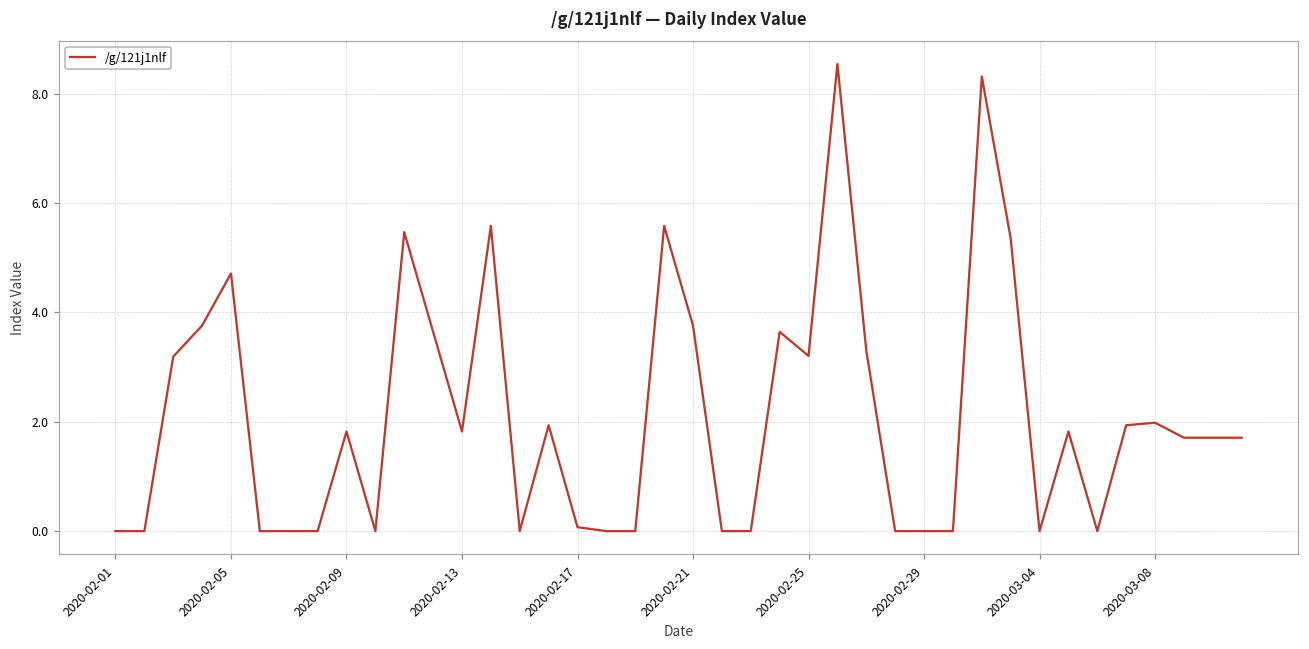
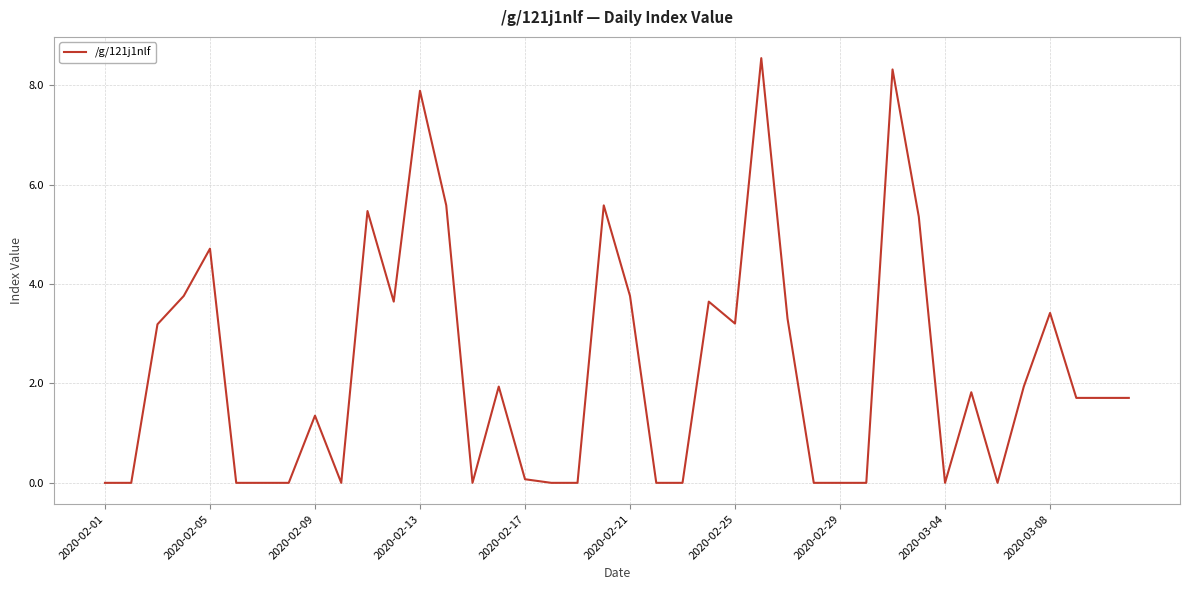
  {
    "2020-02-01": 0.0,
    "2020-02-05": 4.7,
-   "2020-02-09": 1.8,
-   "2020-02-13": 1.8,
+   "2020-02-09": 1.4,
+   "2020-02-13": 7.9,
    "2020-02-17": 0.1,
    "2020-02-21": 3.8,
    "2020-02-25": 3.2,
    "2020-02-29": 0.0,
    "2020-03-04": 0.0,
-   "2020-03-08": 2.0
+   "2020-03-08": 3.4
  }
